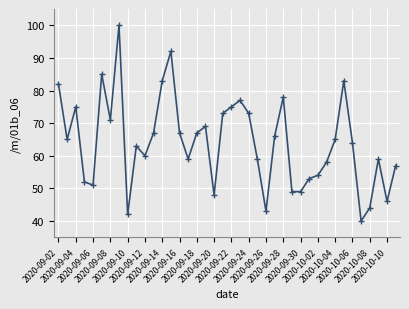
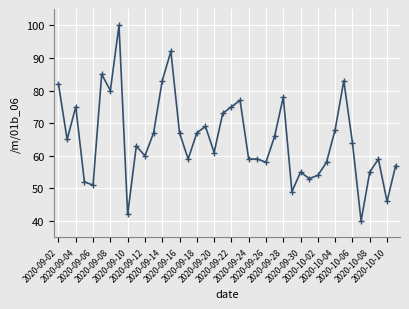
  {
    "2020-09-02": 82,
    "2020-09-04": 75,
    "2020-09-06": 51,
-   "2020-09-08": 71,
+   "2020-09-08": 80,
    "2020-09-10": 42,
    "2020-09-12": 60,
    "2020-09-14": 83,
    "2020-09-16": 67,
    "2020-09-18": 67,
-   "2020-09-20": 48,
+   "2020-09-20": 61,
    "2020-09-22": 75,
-   "2020-09-24": 73,
-   "2020-09-26": 43,
+   "2020-09-24": 59,
+   "2020-09-26": 58,
    "2020-09-28": 78,
-   "2020-09-30": 49,
+   "2020-09-30": 55,
    "2020-10-02": 54,
-   "2020-10-04": 65,
+   "2020-10-04": 68,
    "2020-10-06": 64,
-   "2020-10-08": 44,
+   "2020-10-08": 55,
    "2020-10-10": 46
  }
